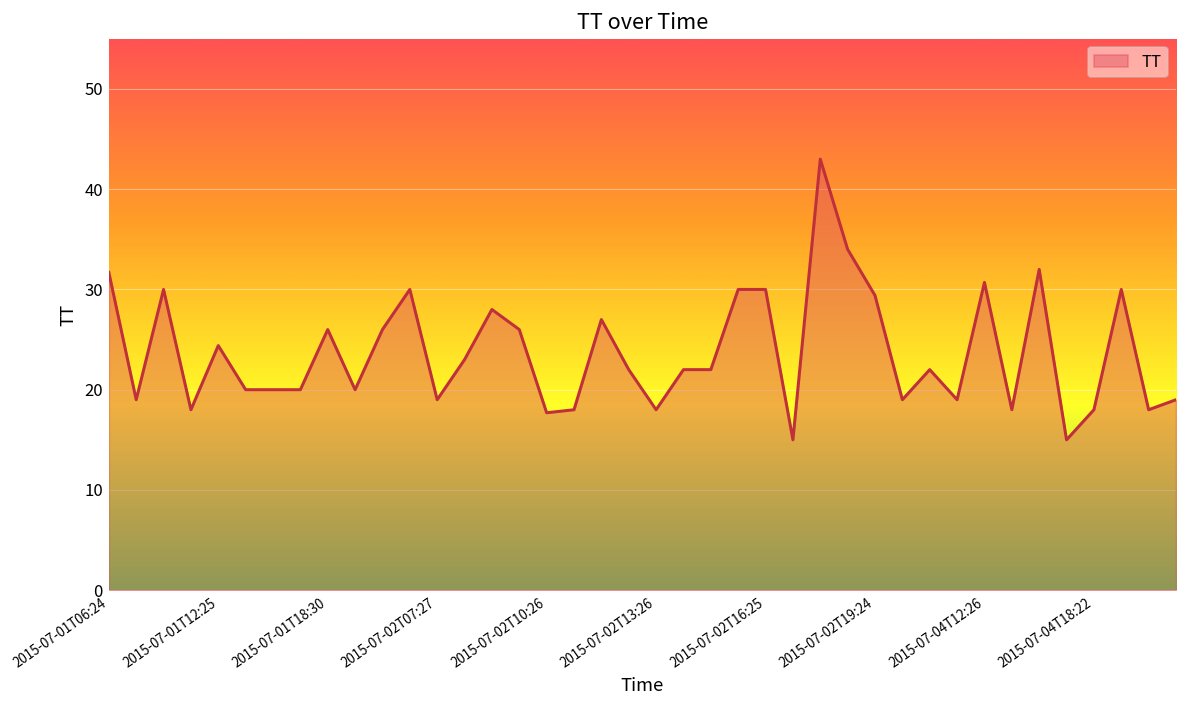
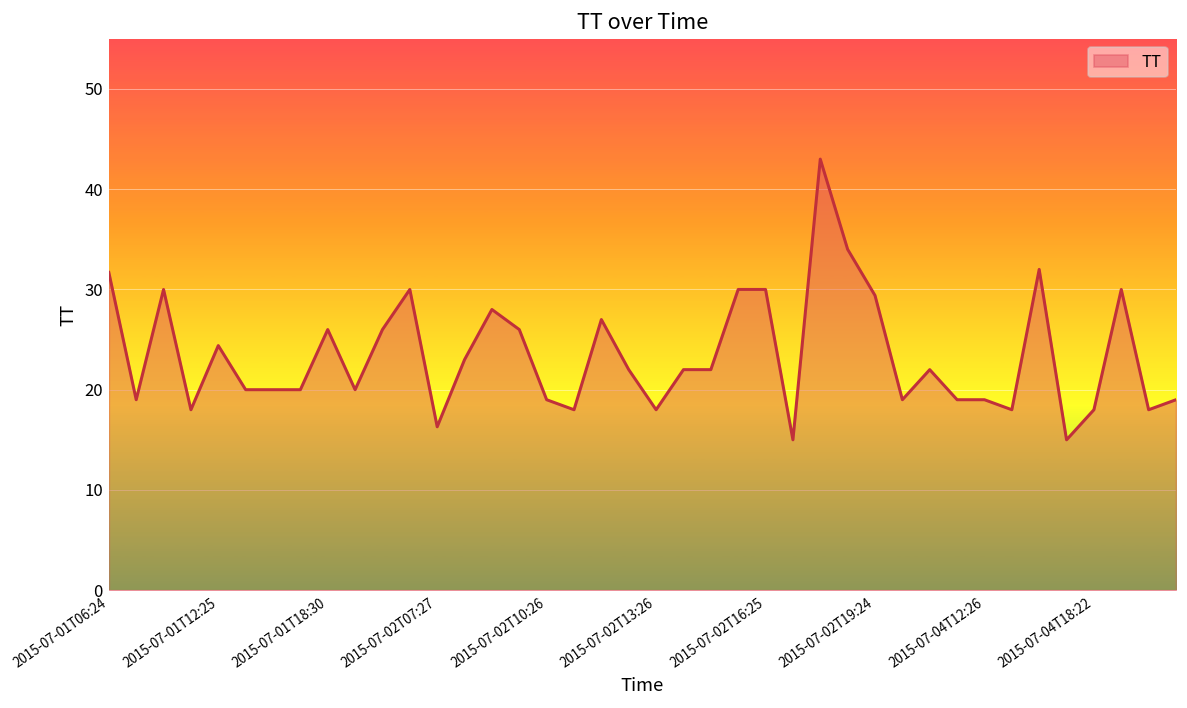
  {
    "2015-07-01T06:24": 32,
    "2015-07-01T12:25": 24,
    "2015-07-01T18:30": 26,
-   "2015-07-02T07:27": 19,
-   "2015-07-02T10:26": 18,
+   "2015-07-02T07:27": 16,
+   "2015-07-02T10:26": 19,
    "2015-07-02T13:26": 18,
    "2015-07-02T16:25": 30,
    "2015-07-02T19:24": 29,
-   "2015-07-04T12:26": 31,
+   "2015-07-04T12:26": 19,
    "2015-07-04T18:22": 18
  }
